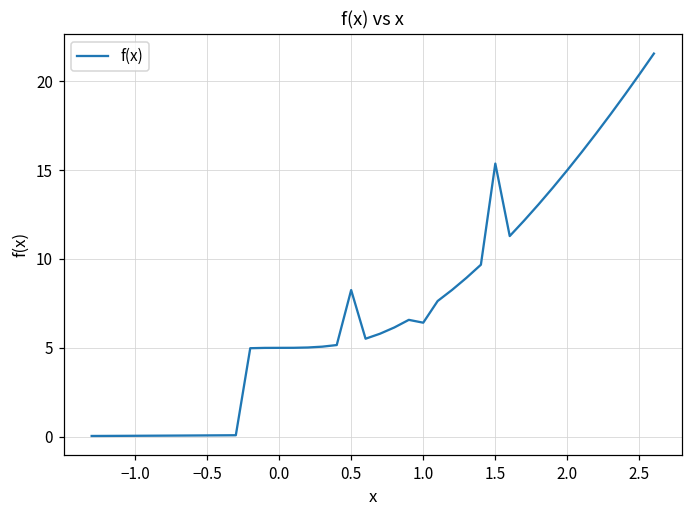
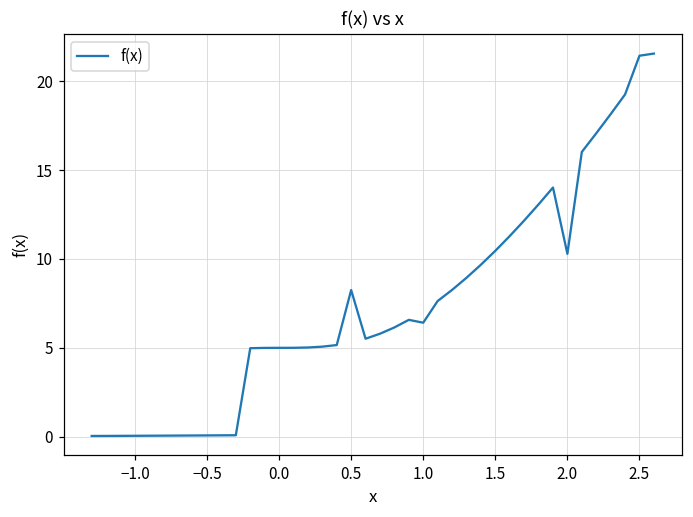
  {
    "−1.0": 0.1,
    "−0.5": 0.1,
    "0.0": 5.0,
    "0.5": 8.3,
    "1.0": 6.4,
-   "1.5": 15.4,
-   "2.0": 15.0,
-   "2.5": 20.4
+   "1.5": 10.5,
+   "2.0": 10.3,
+   "2.5": 21.4
  }
